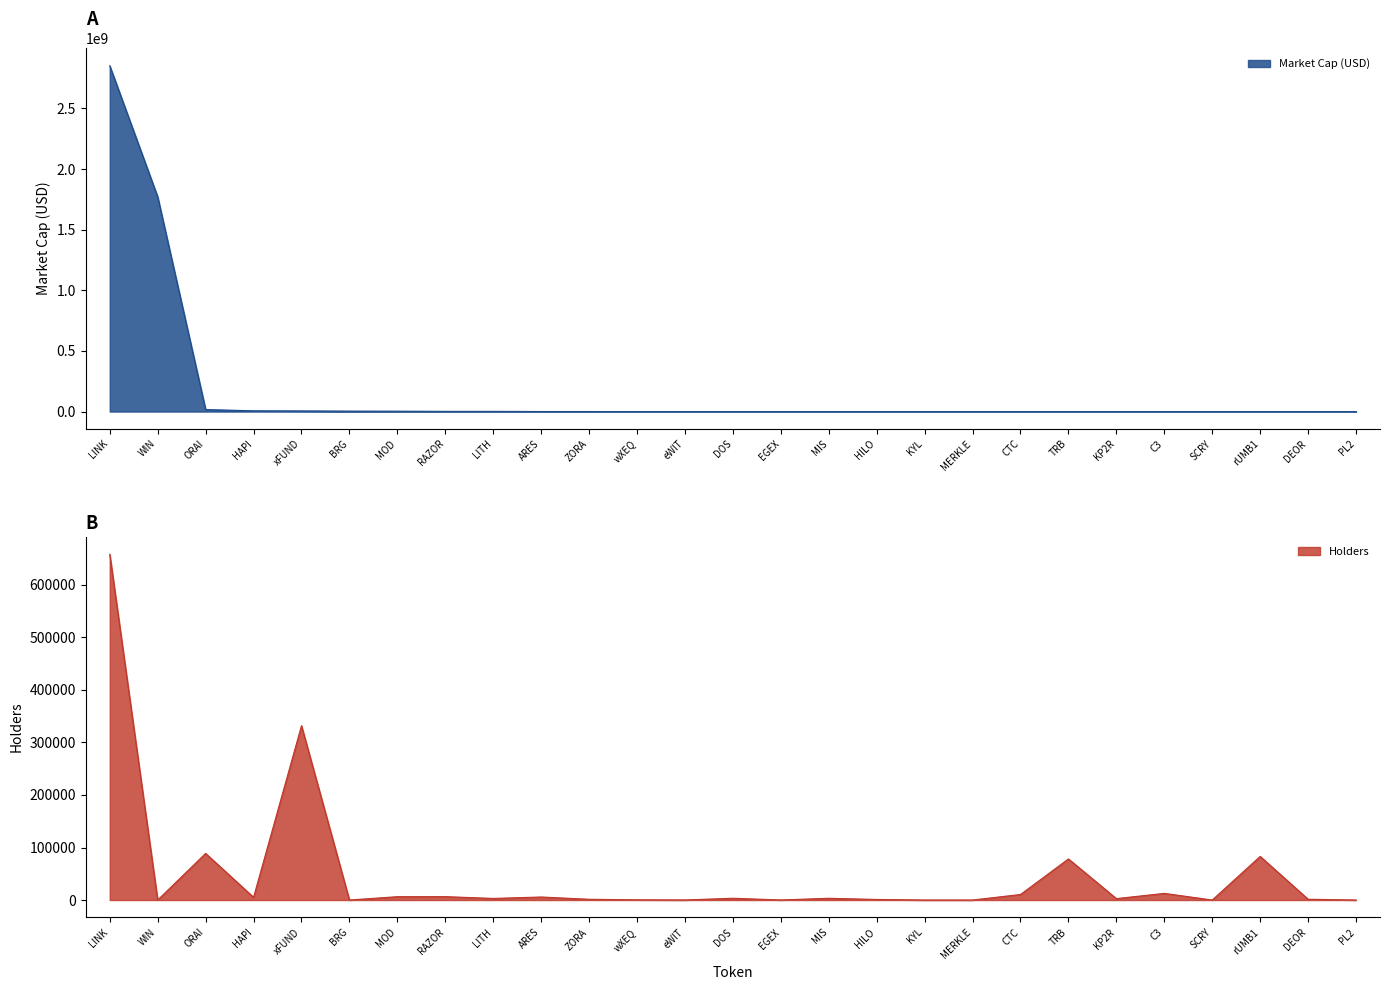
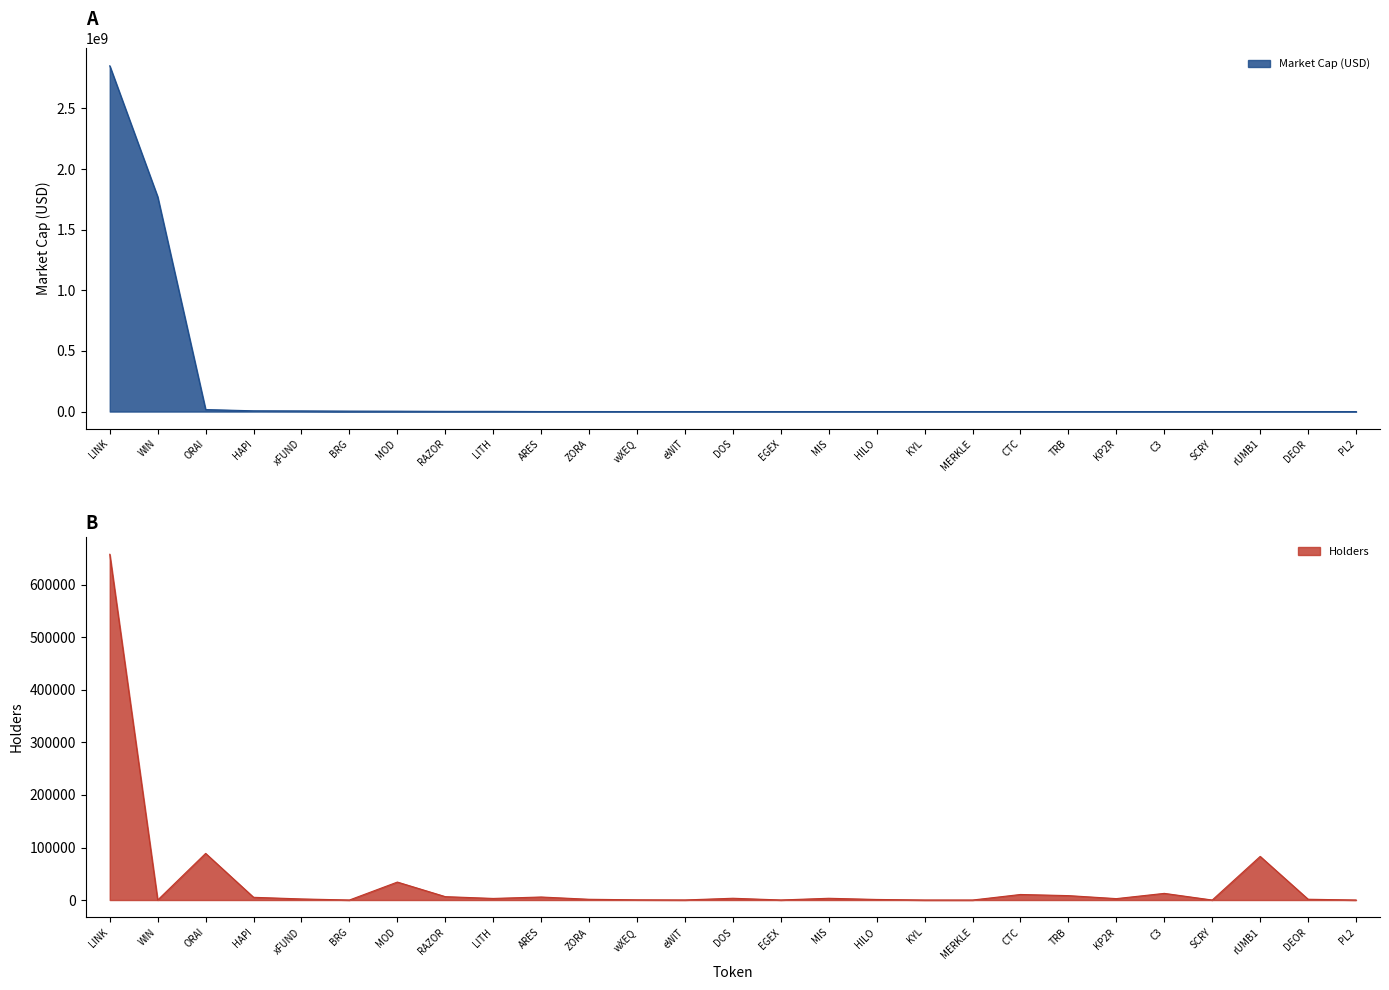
  {
    "A": {
      "LINK": 2850000000,
      "WIN": 1770000000,
      "ORAI": 20000000,
      "HAPI": 10000000,
      "xFUND": 10000000,
      "BRG": 0,
      "MOD": 0,
      "RAZOR": 0,
      "LITH": 0,
      "ARES": 0,
      "ZORA": 0,
      "wXEQ": 0,
      "eWIT": 0,
      "DOS": 0,
      "EGEX": 0,
      "MIS": 0,
      "HILO": 0,
      "KYL": 0,
      "MERKLE": 0,
      "CTC": 0,
      "TRB": 0,
      "KP2R": 0,
      "C3": 0,
      "SCRY": 0,
      "rUMB1": 0,
      "DEOR": 0,
      "PL2": 0
    },
    "B": {
      "LINK": 660000,
      "WIN": 0,
      "ORAI": 90000,
      "HAPI": 10000,
-     "xFUND": 330000,
+     "xFUND": 0,
      "BRG": 0,
-     "MOD": 10000,
+     "MOD": 30000,
      "RAZOR": 10000,
      "LITH": 0,
      "ARES": 10000,
      "ZORA": 0,
      "wXEQ": 0,
      "eWIT": 0,
      "DOS": 0,
      "EGEX": 0,
      "MIS": 0,
      "HILO": 0,
      "KYL": 0,
      "MERKLE": 0,
      "CTC": 10000,
-     "TRB": 80000,
+     "TRB": 10000,
      "KP2R": 0,
      "C3": 10000,
      "SCRY": 0,
      "rUMB1": 80000,
      "DEOR": 0,
      "PL2": 0
    }
  }
